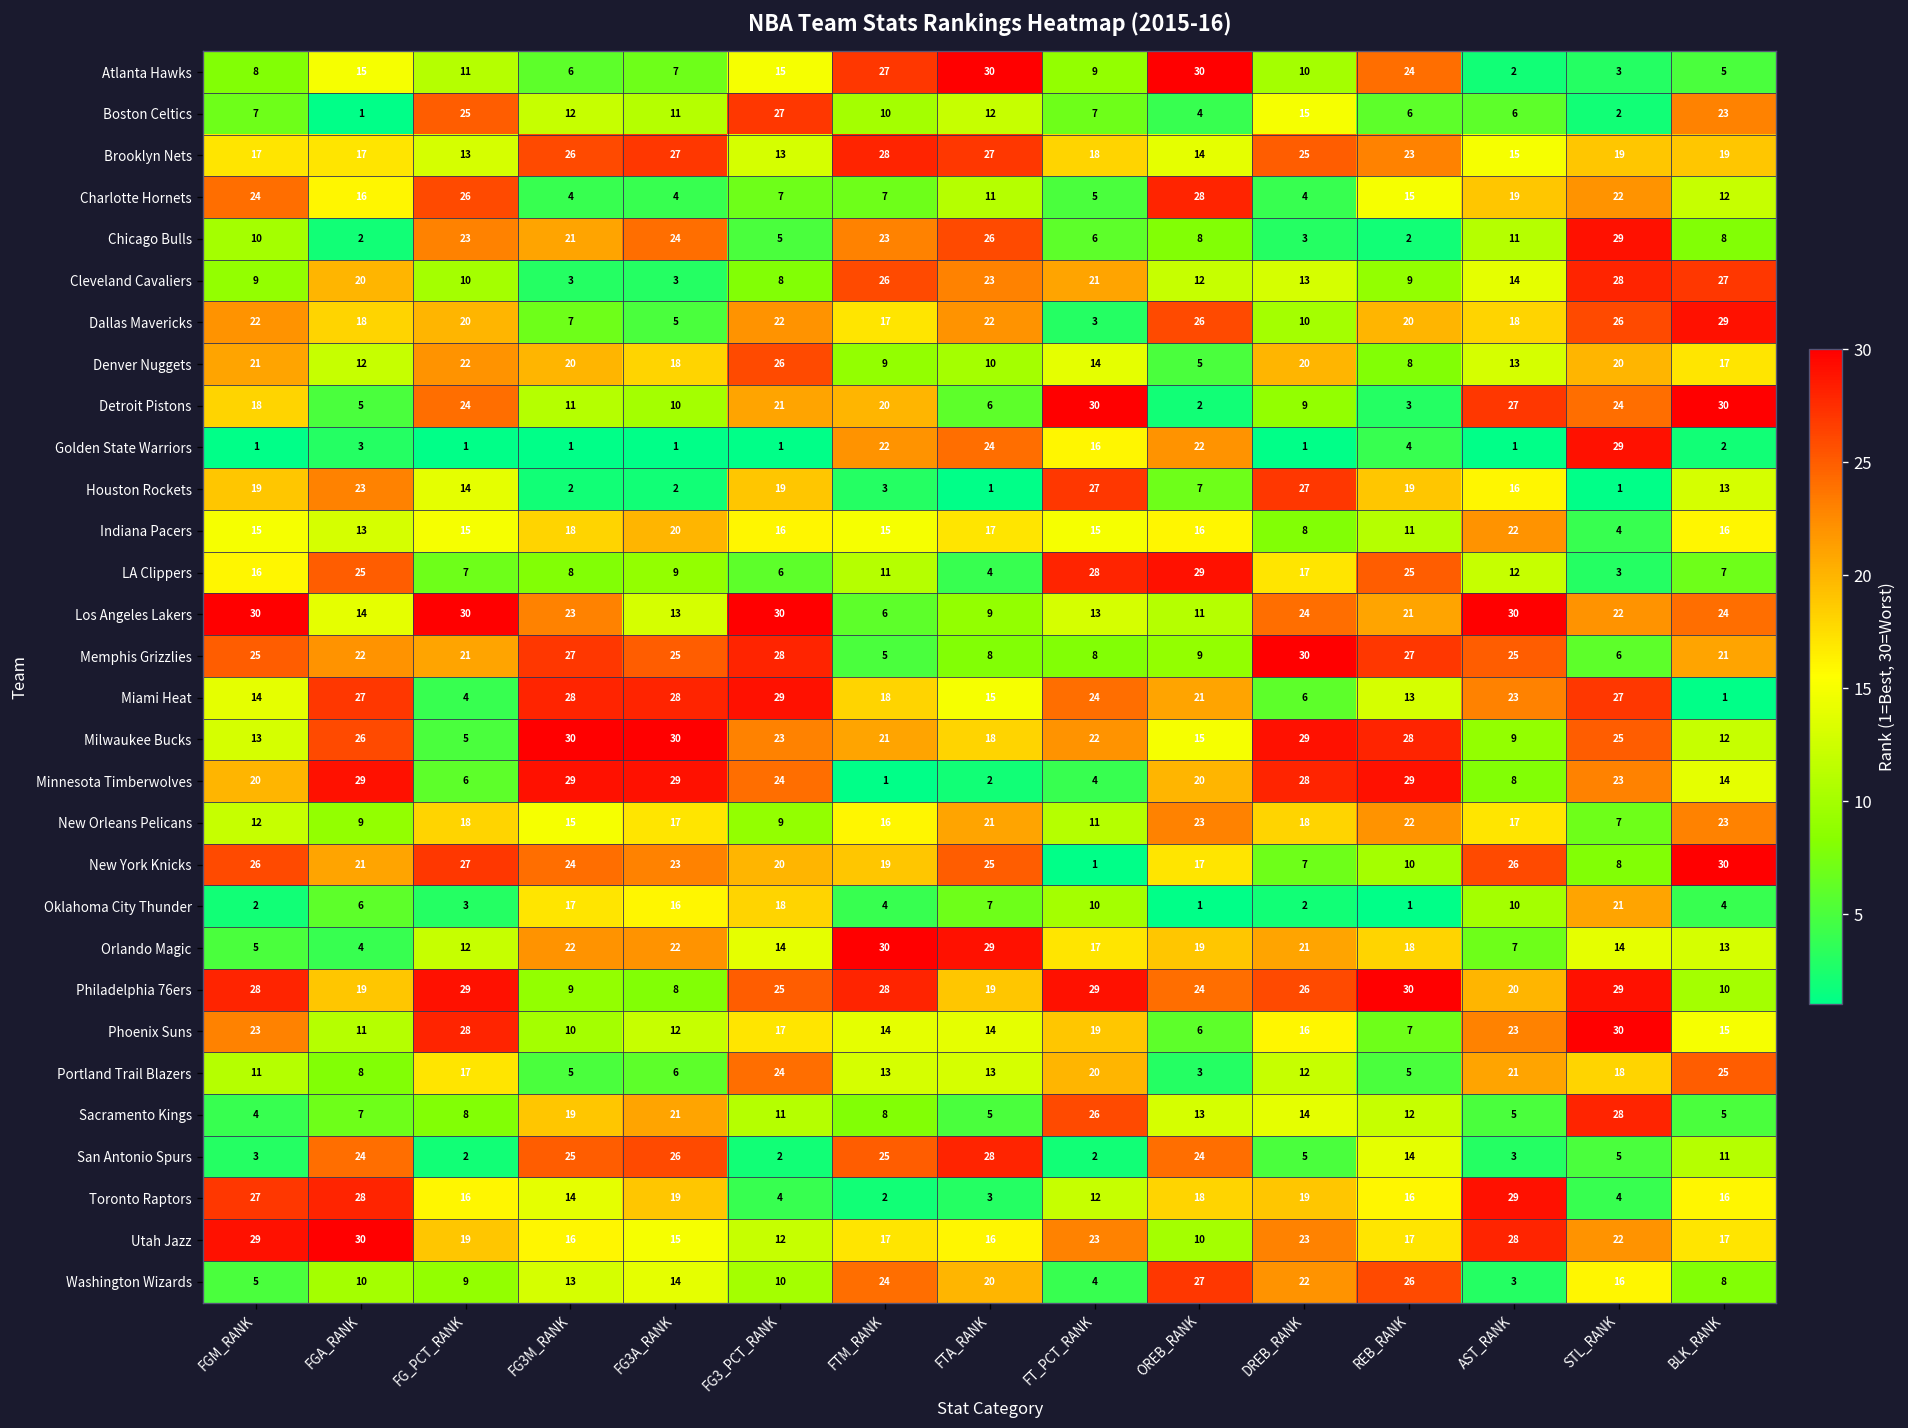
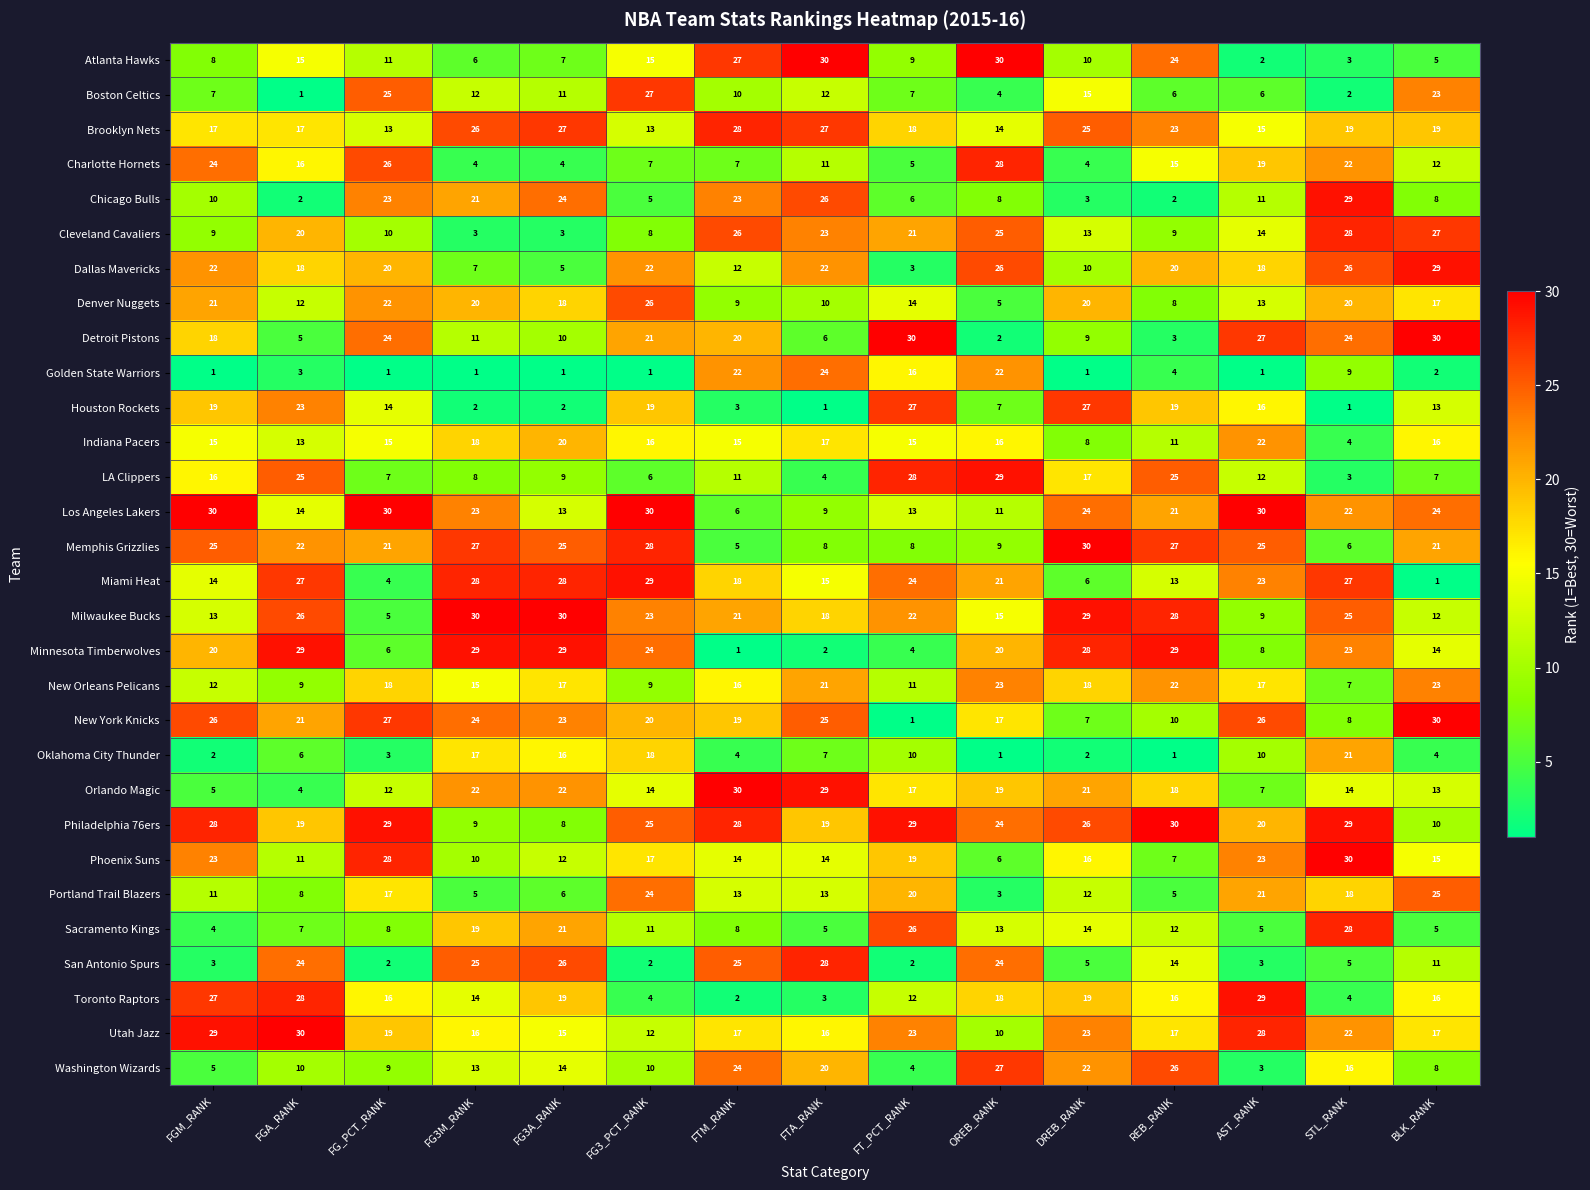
  {
    "Cleveland Cavaliers": {
      "FGM_RANK": 9,
      "FGA_RANK": 20,
      "FG_PCT_RANK": 10,
      "FG3M_RANK": 3,
      "FG3A_RANK": 3,
      "FG3_PCT_RANK": 8,
      "FTM_RANK": 26,
      "FTA_RANK": 23,
      "FT_PCT_RANK": 21,
-     "OREB_RANK": 12,
+     "OREB_RANK": 25,
      "DREB_RANK": 13,
      "REB_RANK": 9,
      "AST_RANK": 14,
      "STL_RANK": 28,
      "BLK_RANK": 27
    },
    "Dallas Mavericks": {
      "FGM_RANK": 22,
      "FGA_RANK": 18,
      "FG_PCT_RANK": 20,
      "FG3M_RANK": 7,
      "FG3A_RANK": 5,
      "FG3_PCT_RANK": 22,
-     "FTM_RANK": 17,
+     "FTM_RANK": 12,
      "FTA_RANK": 22,
      "FT_PCT_RANK": 3,
      "OREB_RANK": 26,
      "DREB_RANK": 10,
      "REB_RANK": 20,
      "AST_RANK": 18,
      "STL_RANK": 26,
      "BLK_RANK": 29
    },
    "Golden State Warriors": {
      "FGM_RANK": 1,
      "FGA_RANK": 3,
      "FG_PCT_RANK": 1,
      "FG3M_RANK": 1,
      "FG3A_RANK": 1,
      "FG3_PCT_RANK": 1,
      "FTM_RANK": 22,
      "FTA_RANK": 24,
      "FT_PCT_RANK": 16,
      "OREB_RANK": 22,
      "DREB_RANK": 1,
      "REB_RANK": 4,
      "AST_RANK": 1,
-     "STL_RANK": 29,
+     "STL_RANK": 9,
      "BLK_RANK": 2
    }
  }
